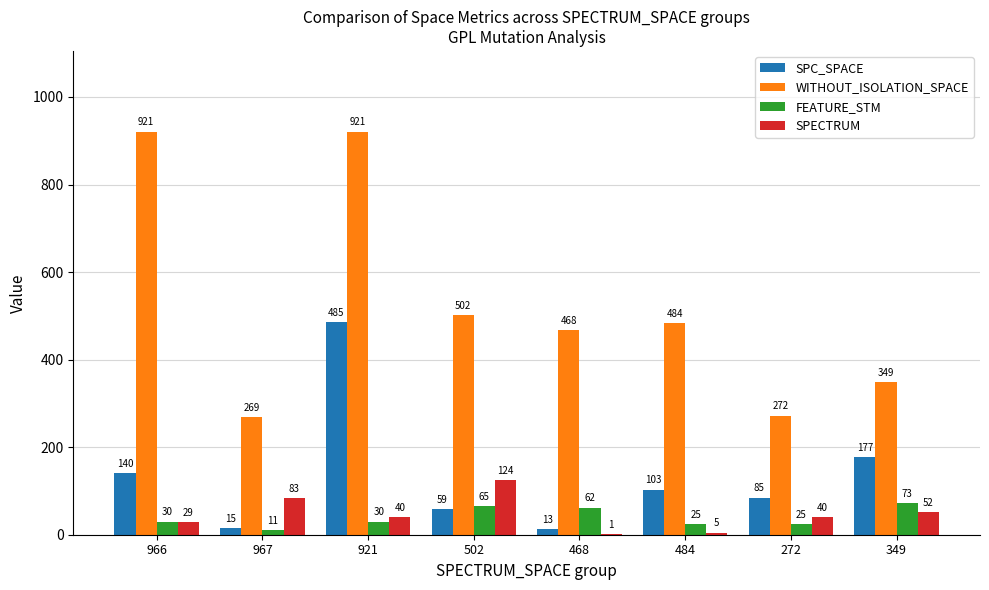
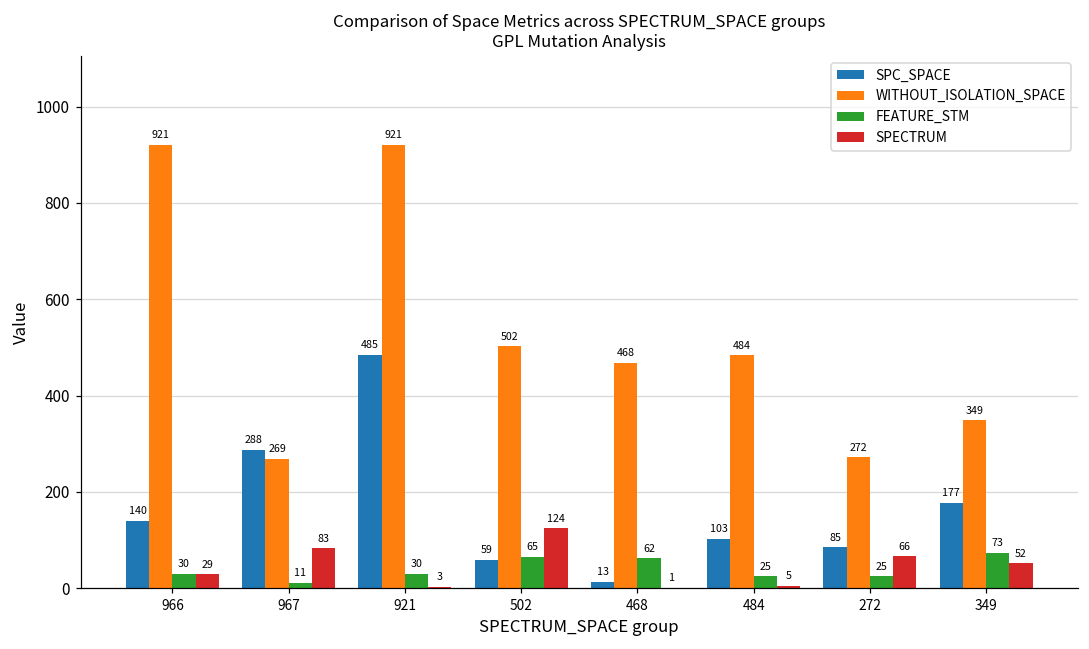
  {
    "SPC_SPACE": {
      "966": 140,
-     "967": 15,
+     "967": 288,
      "921": 485,
      "502": 59,
      "468": 13,
      "484": 103,
      "272": 85,
      "349": 177
    },
    "WITHOUT_ISOLATION_SPACE": {
      "966": 921,
      "967": 269,
      "921": 921,
      "502": 502,
      "468": 468,
      "484": 484,
      "272": 272,
      "349": 349
    },
    "FEATURE_STM": {
      "966": 30,
      "967": 11,
      "921": 30,
      "502": 65,
      "468": 62,
      "484": 25,
      "272": 25,
      "349": 73
    },
    "SPECTRUM": {
      "966": 29,
      "967": 83,
-     "921": 40,
+     "921": 3,
      "502": 124,
      "468": 1,
      "484": 5,
-     "272": 40,
+     "272": 66,
      "349": 52
    }
  }
